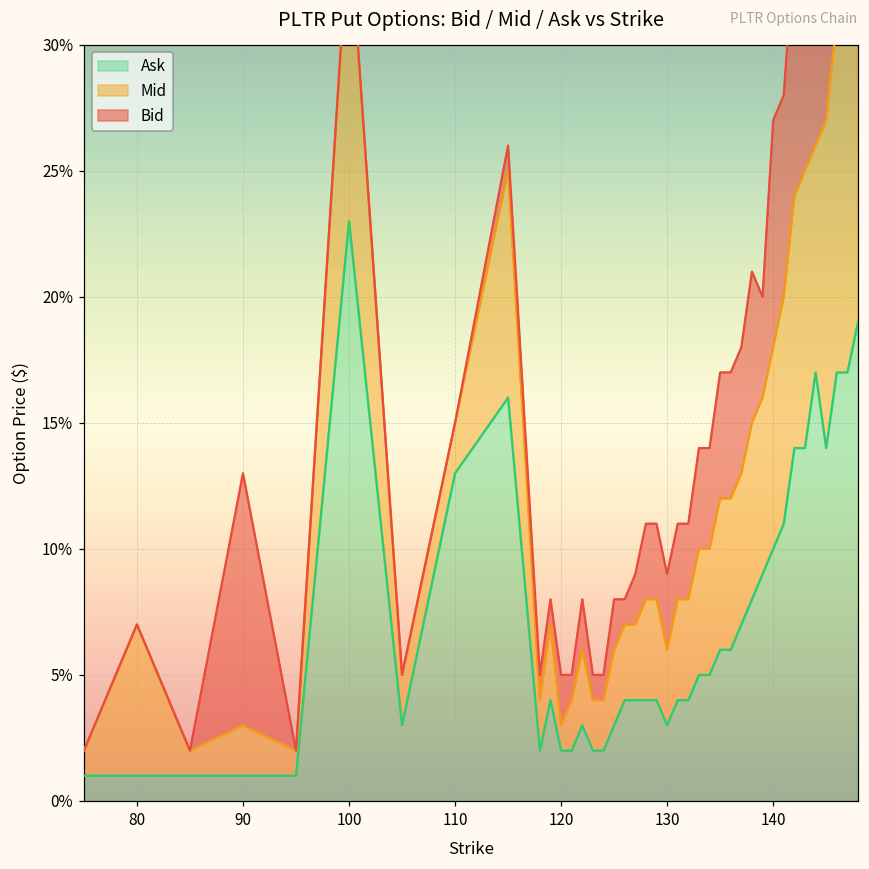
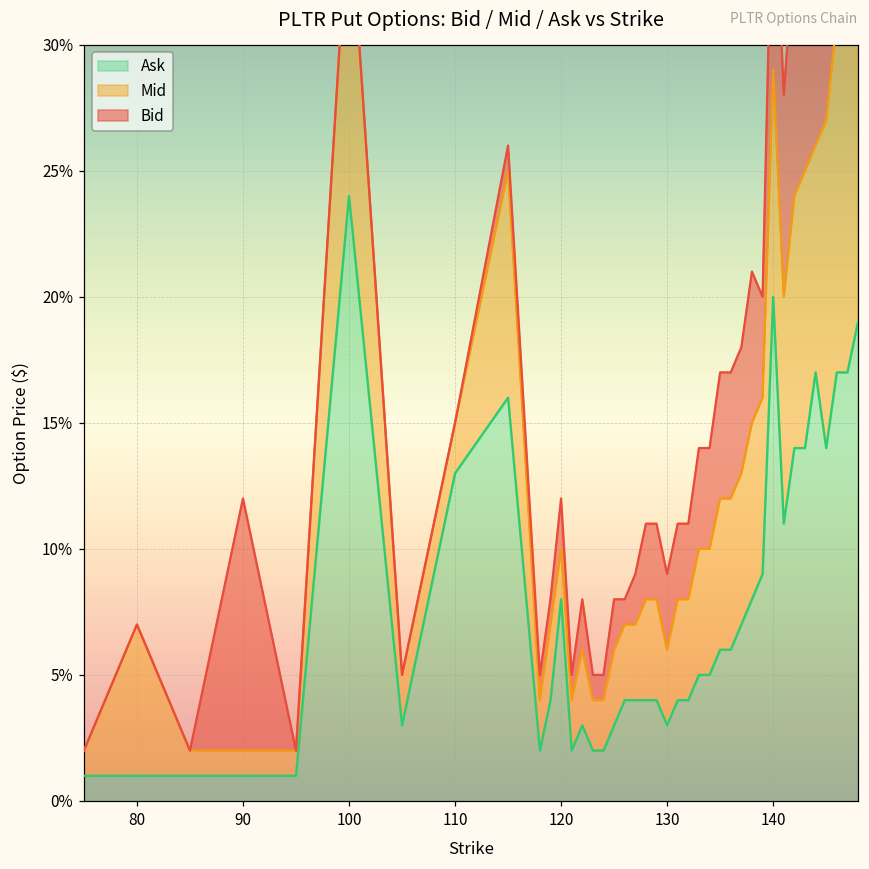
  {
    "Ask": {
      "80": "1.0%",
      "90": "1.0%",
-     "100": "23.0%",
+     "100": "24.0%",
      "110": "13.0%",
-     "120": "2.0%",
+     "120": "8.0%",
      "130": "3.0%",
-     "140": "10.0%"
+     "140": "20.0%"
    },
    "Mid": {
-     "90": "2.0%",
-     "120": "1.0%",
+     "90": "1.0%",
+     "120": "2.0%",
      "130": "3.0%",
-     "140": "8.0%"
+     "140": "9.0%"
    },
    "Bid": {
      "90": "10.0%",
      "120": "2.0%",
      "130": "3.0%"
    }
  }
